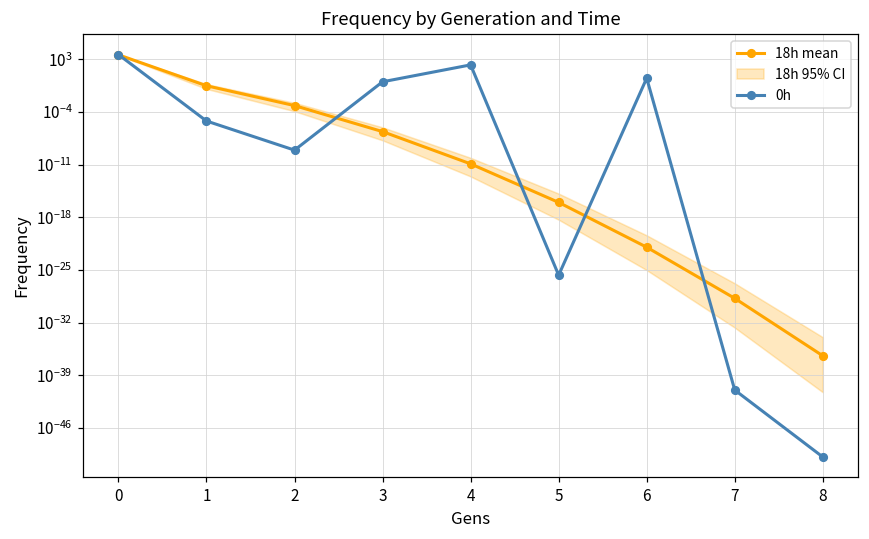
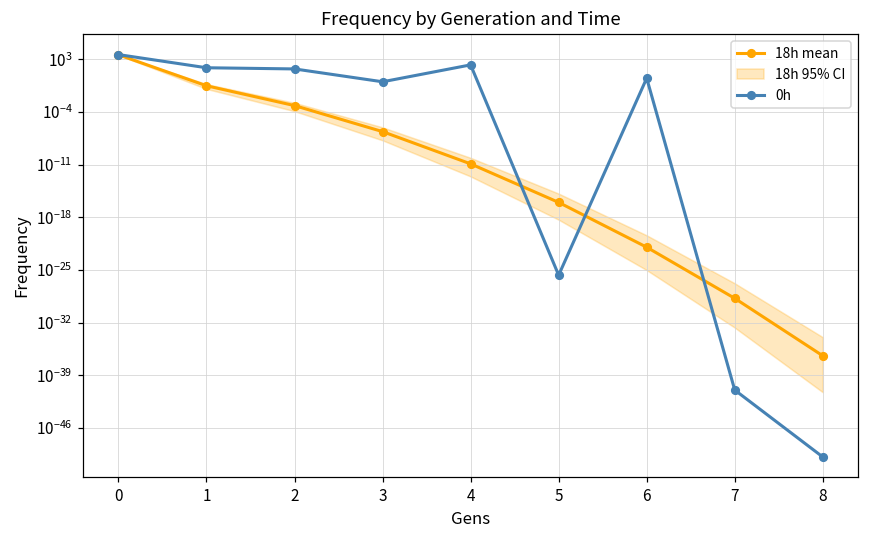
  {
    "0h": {
-     "1": 0,
-     "2": 0,
+     "1": 100,
+     "2": 100,
      "3": 1,
      "4": 200,
      "5": 0.000000000000,
      "6": 0,
      "7": 0.000000000000,
      "8": 0.000000000000
    }
  }
